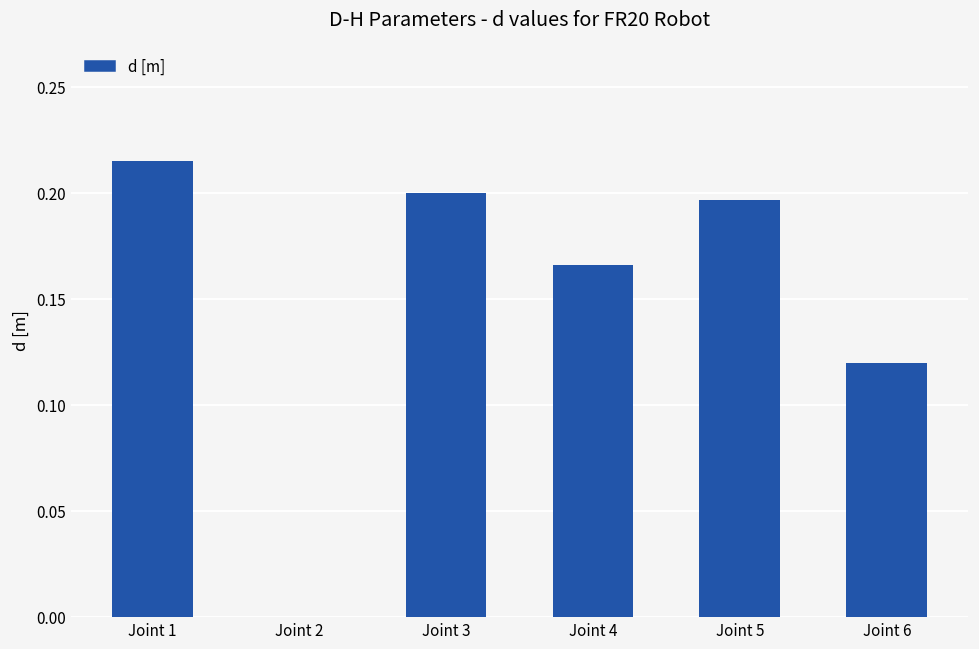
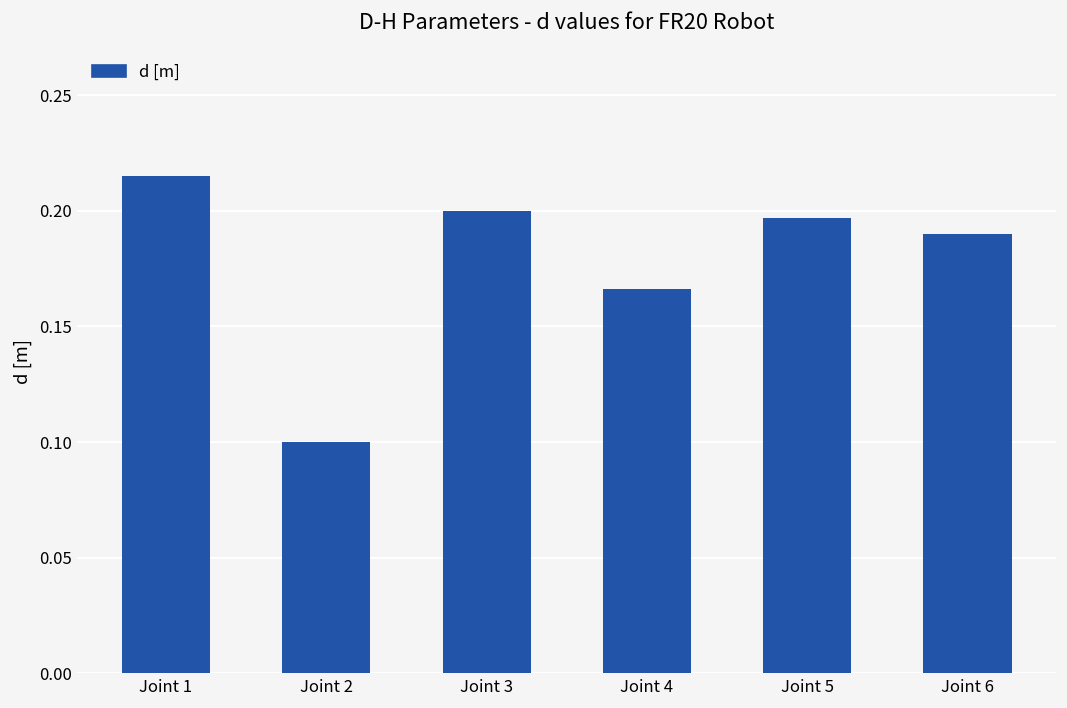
  {
    "Joint 1": 0.215,
-   "Joint 2": 0.0,
+   "Joint 2": 0.1,
    "Joint 3": 0.20,
    "Joint 4": 0.166,
    "Joint 5": 0.197,
-   "Joint 6": 0.12
+   "Joint 6": 0.19
  }
